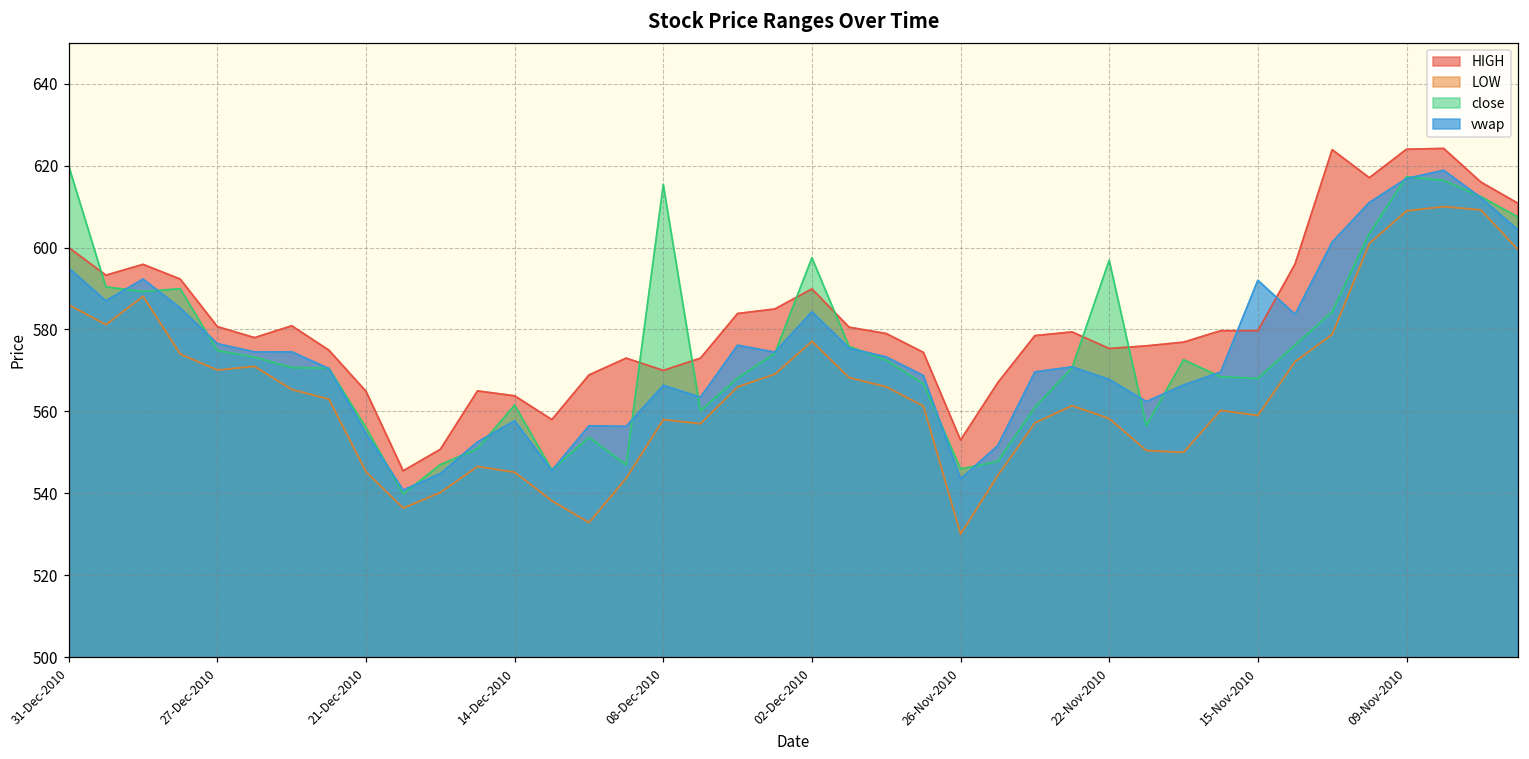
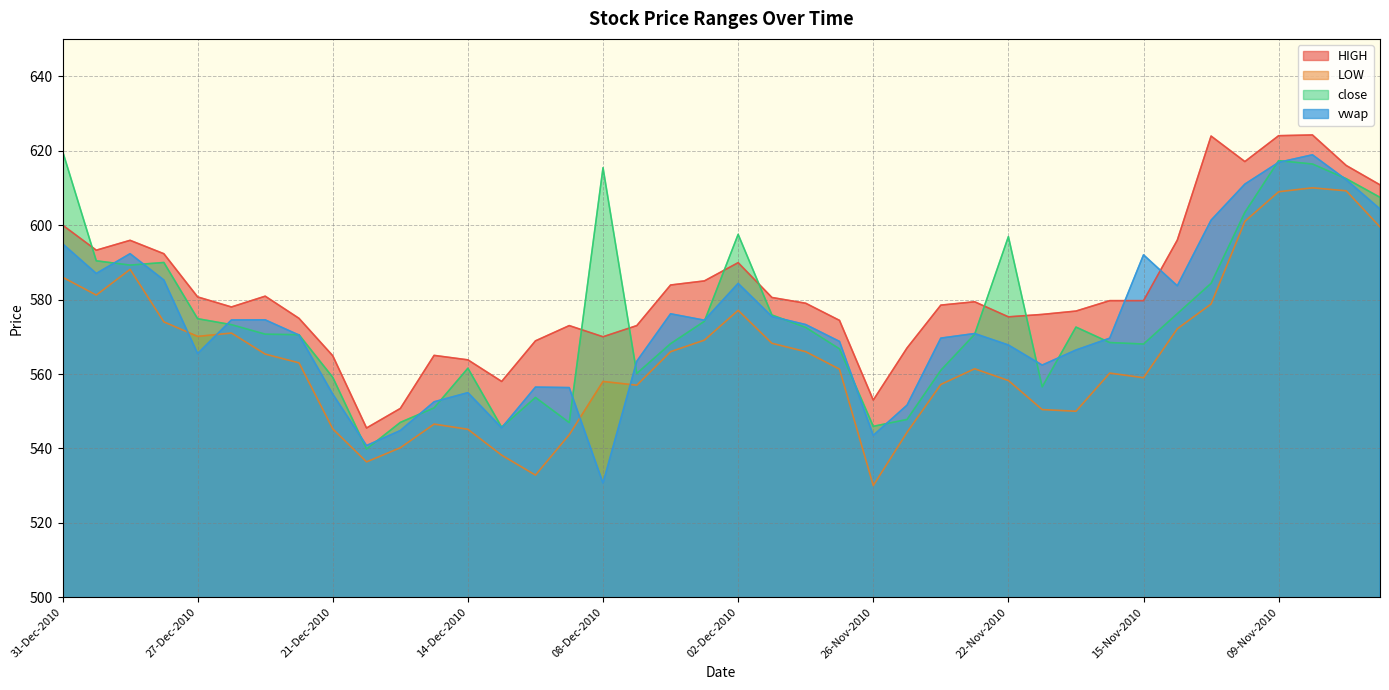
  {
    "close": {
      "31-Dec-2010": 620,
      "27-Dec-2010": 575,
-     "21-Dec-2010": 556,
+     "21-Dec-2010": 559,
      "14-Dec-2010": 562,
      "08-Dec-2010": 615,
      "02-Dec-2010": 598,
      "26-Nov-2010": 546,
      "22-Nov-2010": 597,
      "15-Nov-2010": 568
    },
    "vwap": {
      "31-Dec-2010": 595,
-     "27-Dec-2010": 577,
+     "27-Dec-2010": 565,
      "21-Dec-2010": 555,
-     "14-Dec-2010": 558,
-     "08-Dec-2010": 566,
+     "14-Dec-2010": 555,
+     "08-Dec-2010": 531,
      "02-Dec-2010": 584,
      "26-Nov-2010": 544,
      "22-Nov-2010": 568,
      "15-Nov-2010": 592
    }
  }
